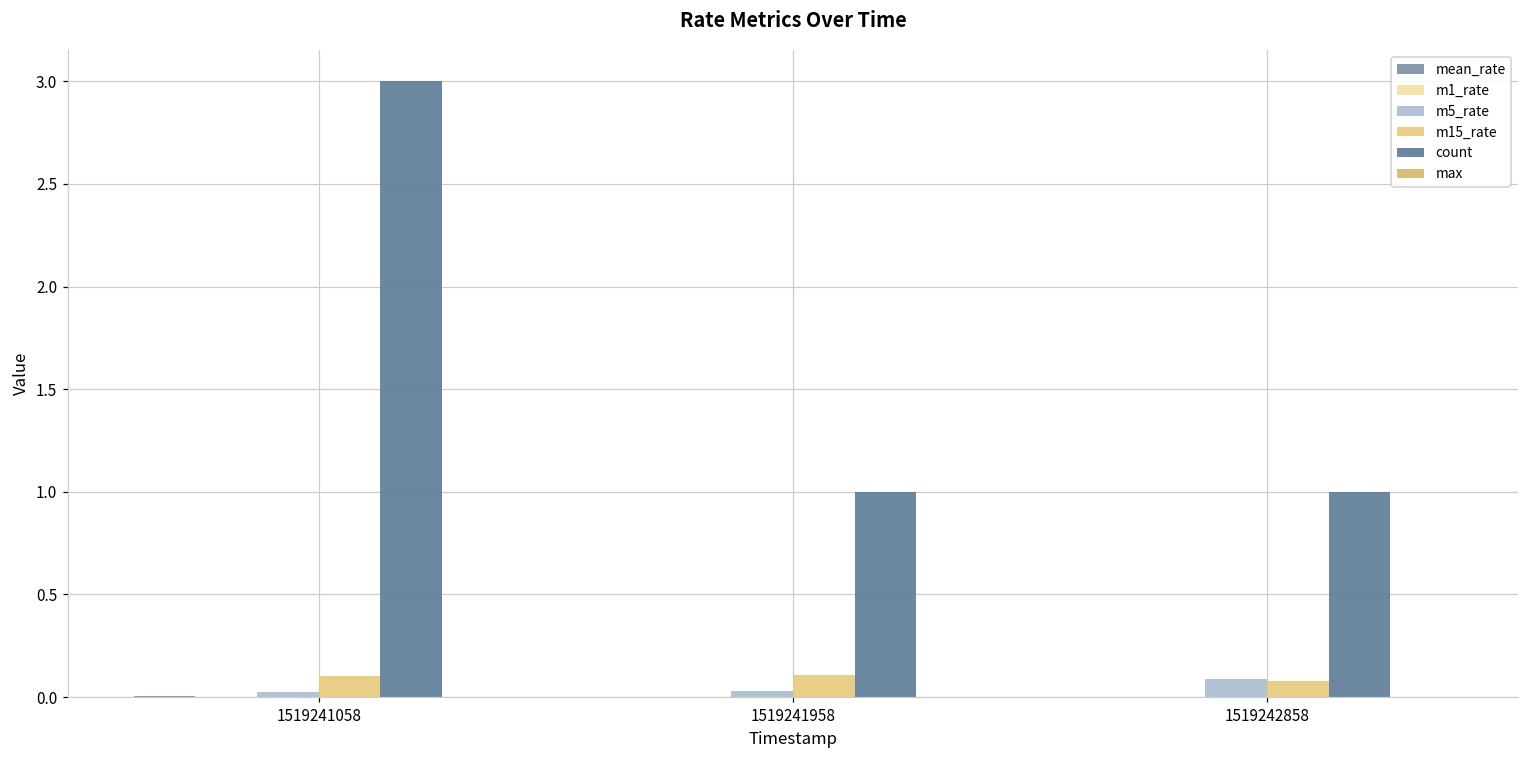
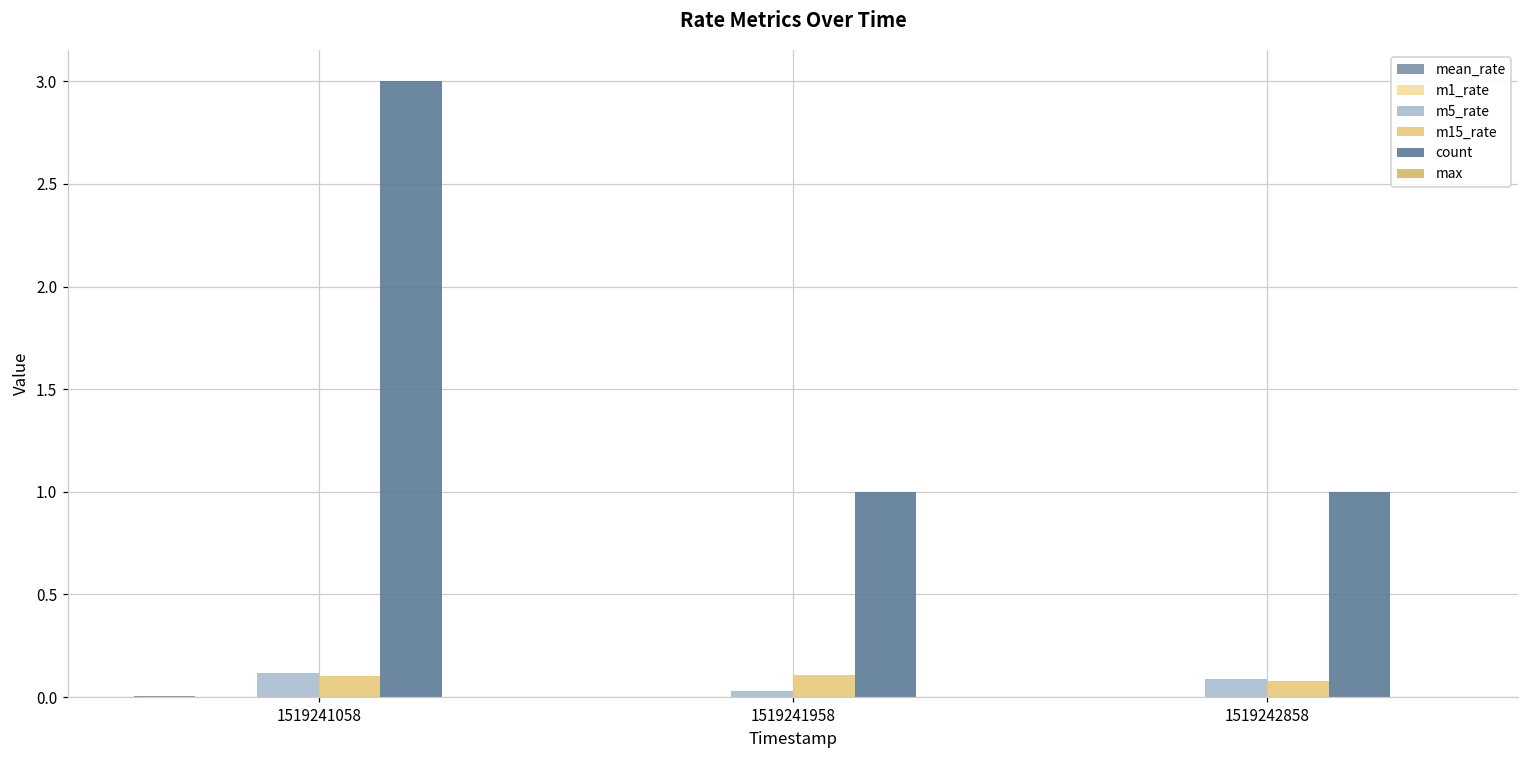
  {
    "m5_rate": {
-     "1519241058": 0.03,
+     "1519241058": 0.12,
      "1519241958": 0.03,
      "1519242858": 0.09
    }
  }
